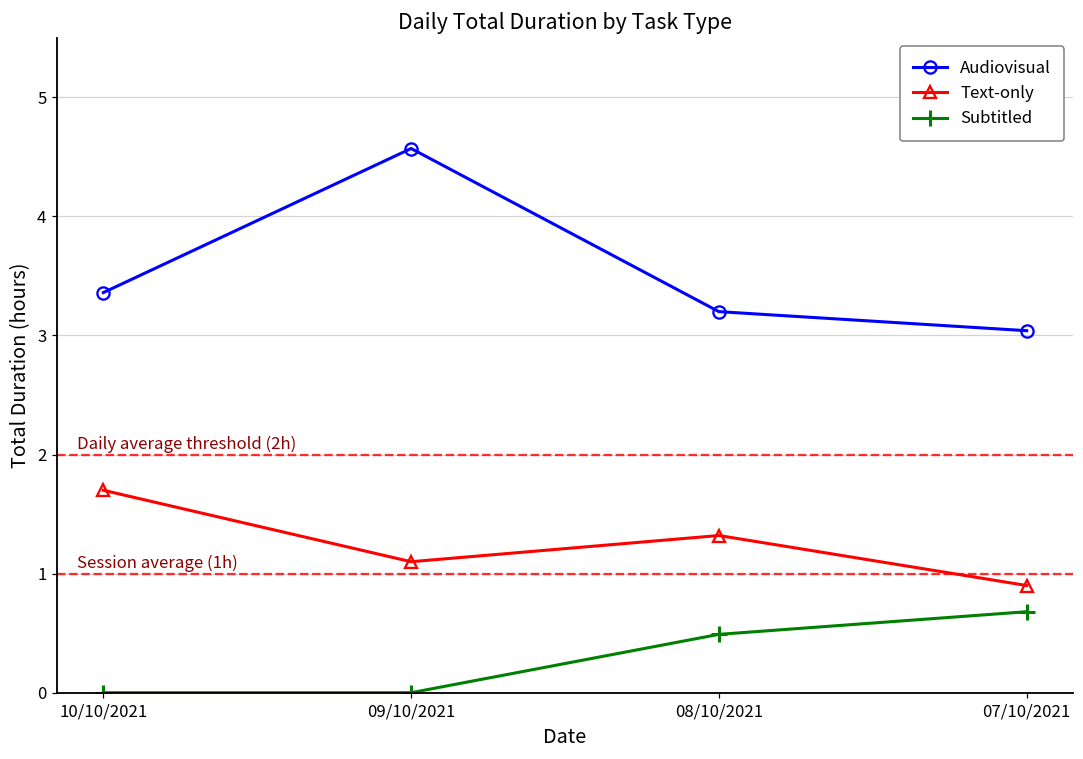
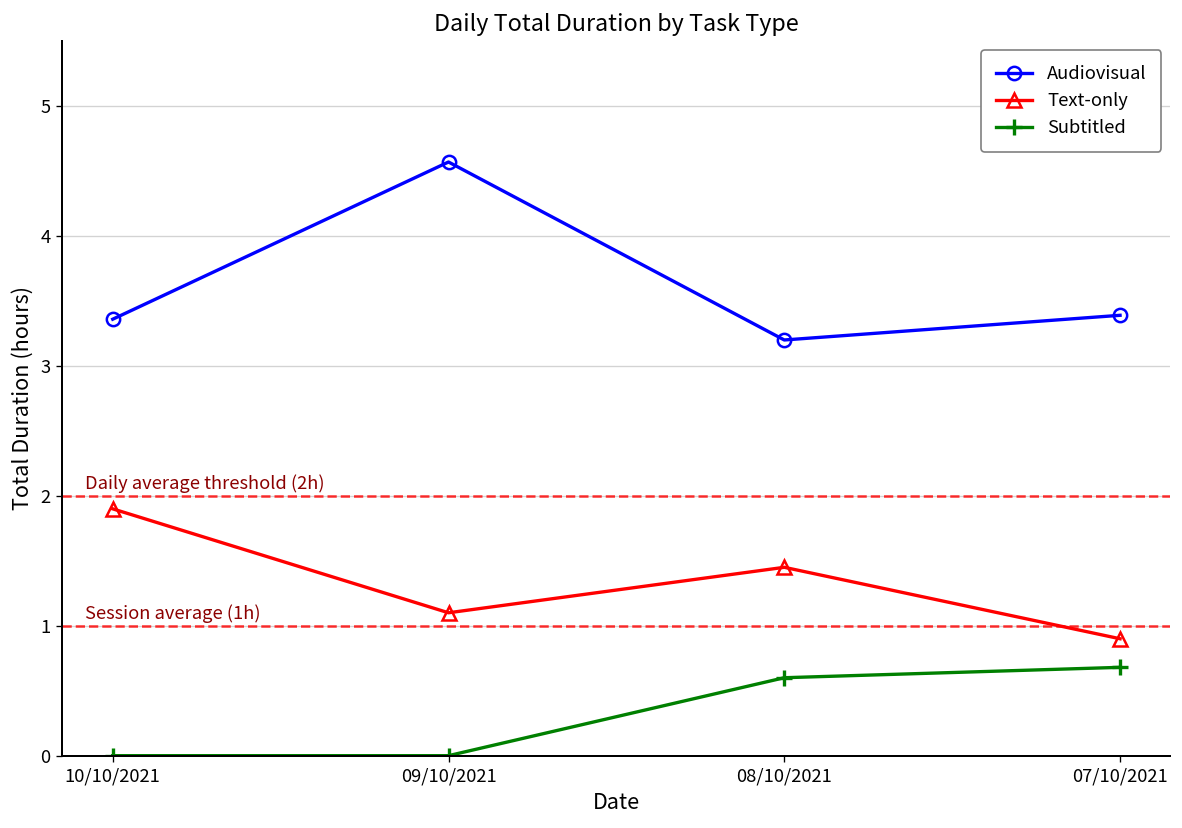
  {
    "Audiovisual": {
      "10/10/2021": 3.36,
      "09/10/2021": 4.57,
      "08/10/2021": 3.20,
-     "07/10/2021": 3.04
+     "07/10/2021": 3.39
    },
    "Text-only": {
-     "10/10/2021": 1.7,
+     "10/10/2021": 1.9,
      "09/10/2021": 1.10,
-     "08/10/2021": 1.32,
+     "08/10/2021": 1.45,
      "07/10/2021": 0.90
    },
    "Subtitled": {
      "10/10/2021": 0.00,
      "09/10/2021": 0.00,
-     "08/10/2021": 0.49,
+     "08/10/2021": 0.60,
      "07/10/2021": 0.68
    }
  }
